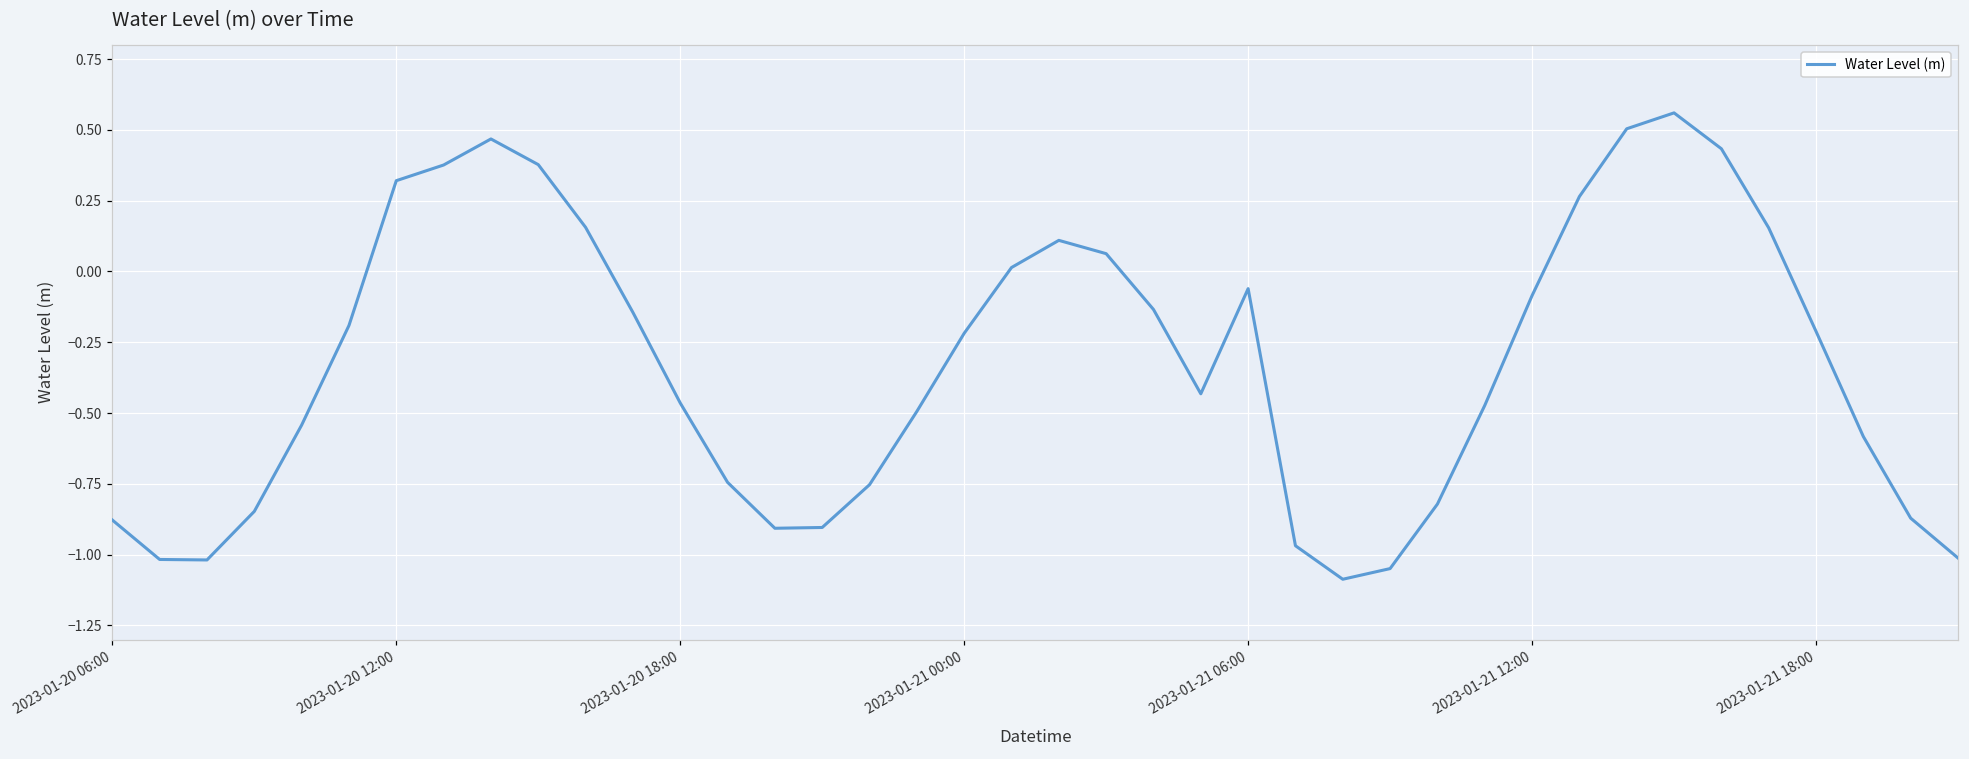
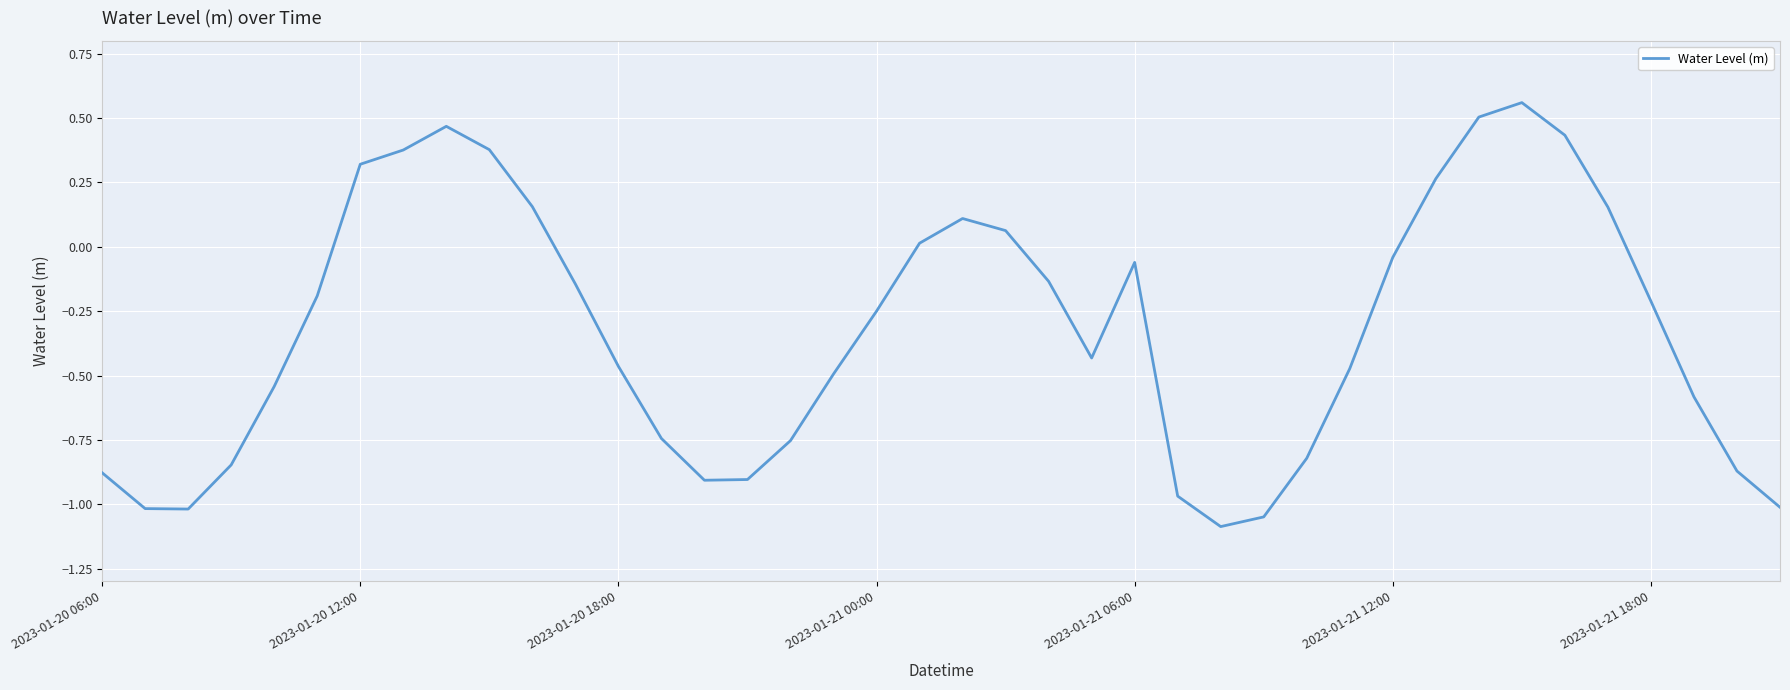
  {
    "2023-01-20 06:00": -0.88,
    "2023-01-20 12:00": 0.32,
    "2023-01-20 18:00": -0.46,
-   "2023-01-21 00:00": -0.22,
+   "2023-01-21 00:00": -0.25,
    "2023-01-21 06:00": -0.06,
-   "2023-01-21 12:00": -0.09,
+   "2023-01-21 12:00": -0.04,
    "2023-01-21 18:00": -0.21
  }
